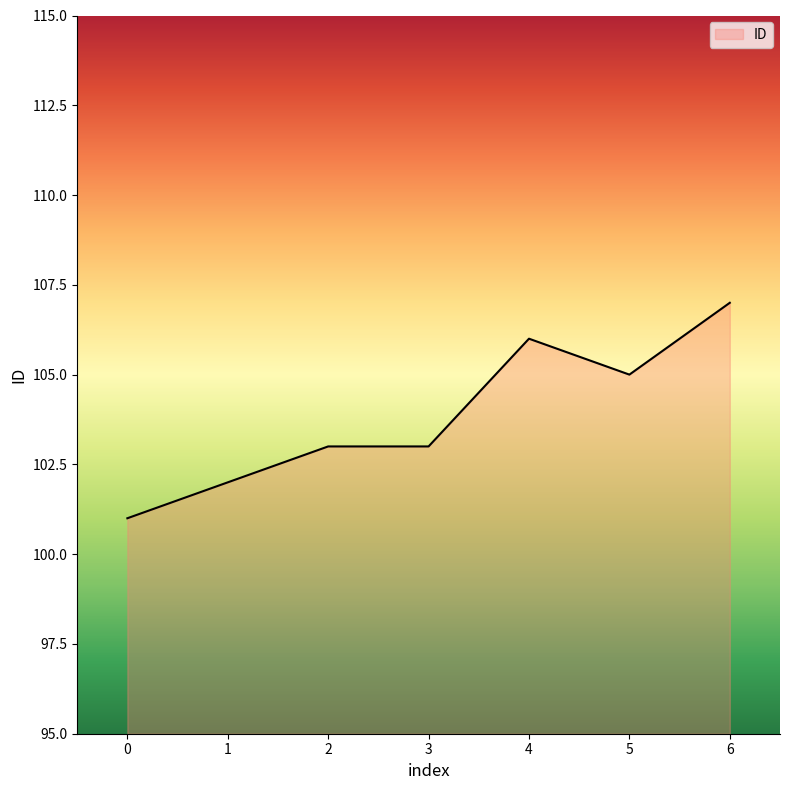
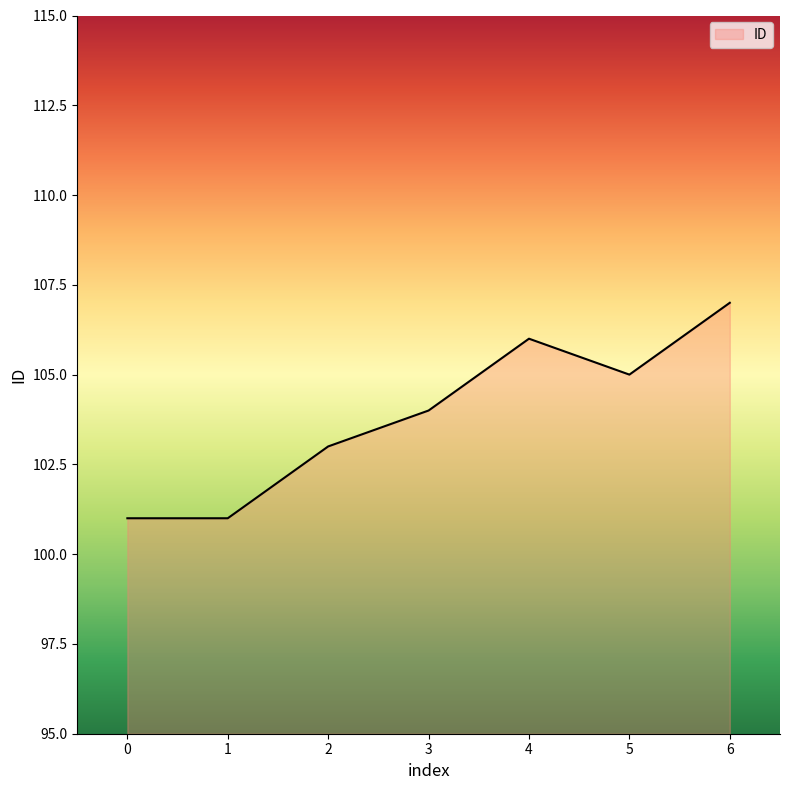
  {
    "0": 101,
-   "1": 102,
+   "1": 101,
    "2": 103,
-   "3": 103,
+   "3": 104,
    "4": 106,
    "5": 105,
    "6": 107
  }
